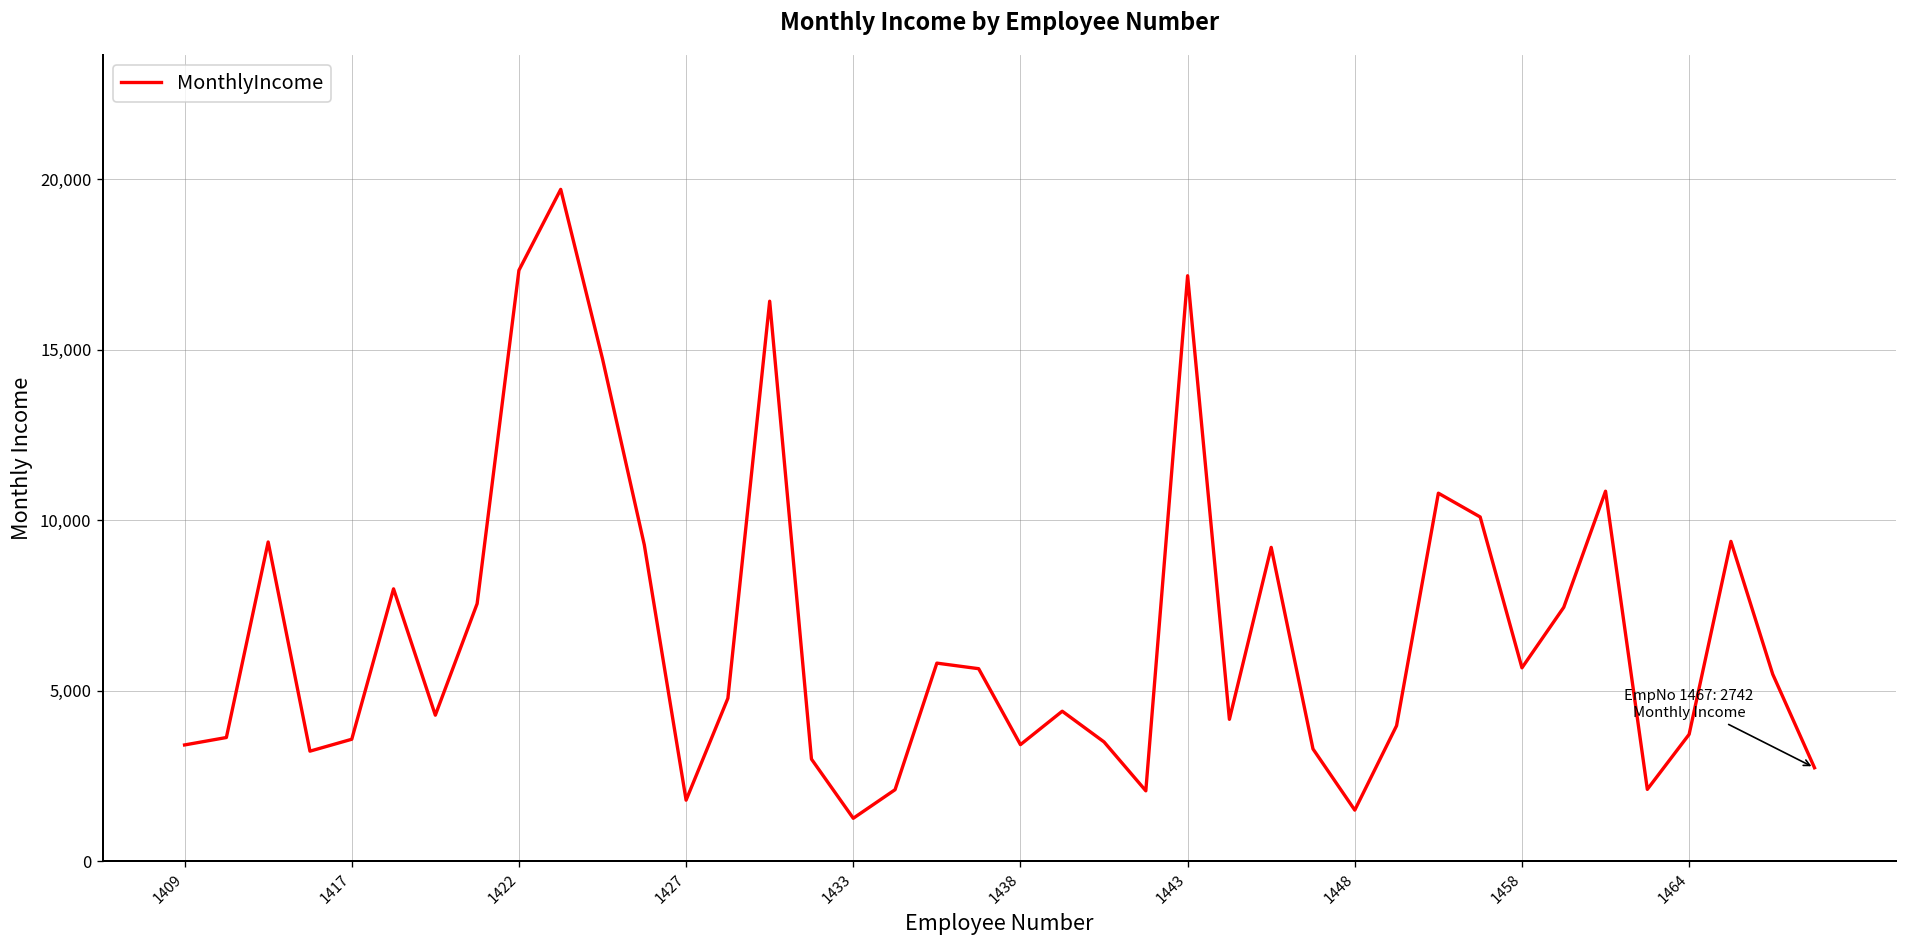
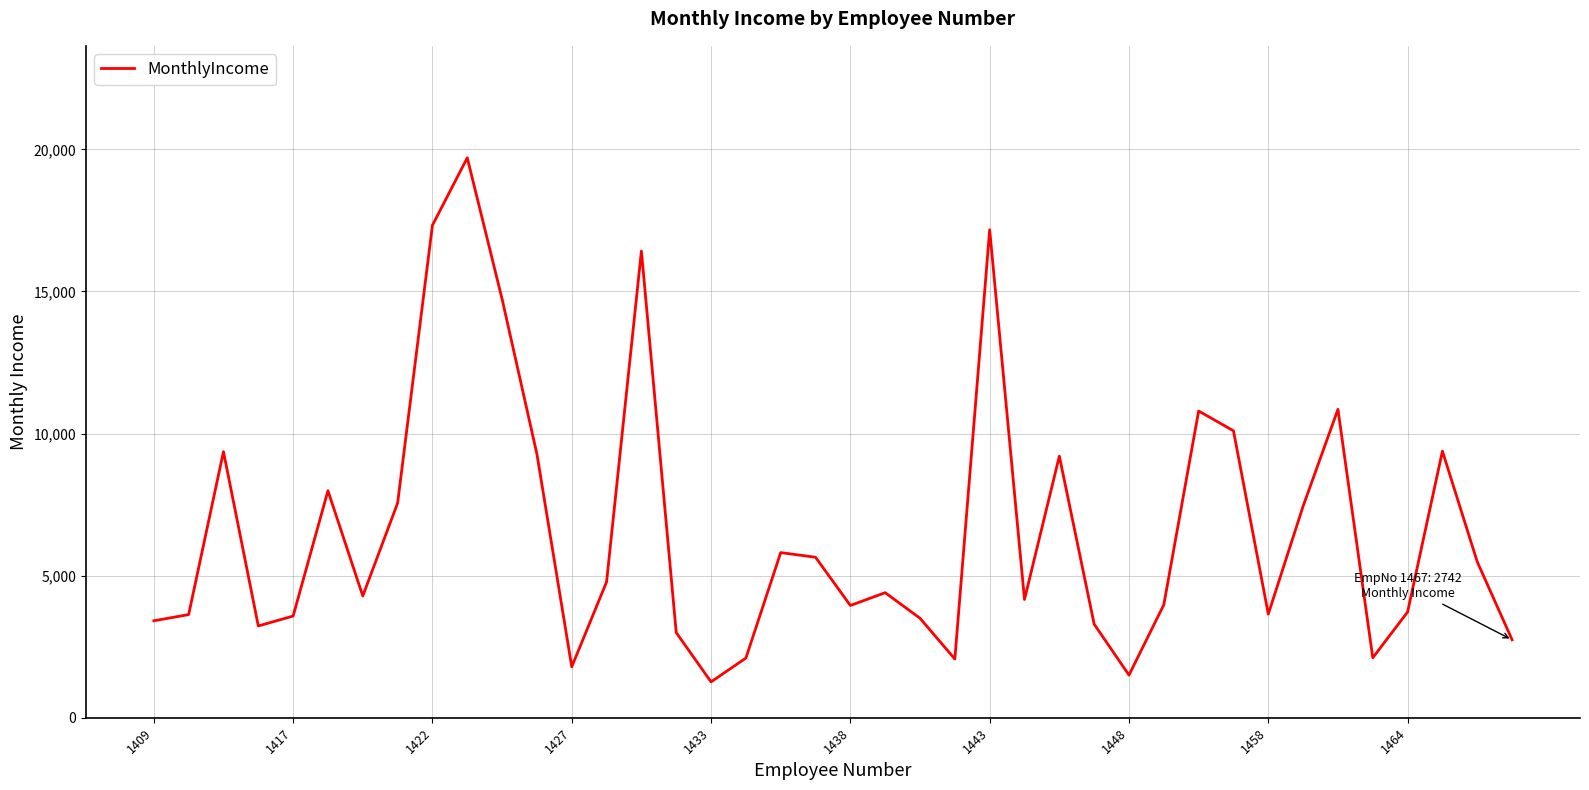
  {
    "1409": "3,400",
    "1417": "3,600",
    "1422": "17,300",
    "1427": "1,800",
    "1433": "1,300",
-   "1438": "3,400",
+   "1438": "4,000",
    "1443": "17,200",
    "1448": "1,500",
-   "1458": "5,700"
+   "1458": "3,600"
  }
